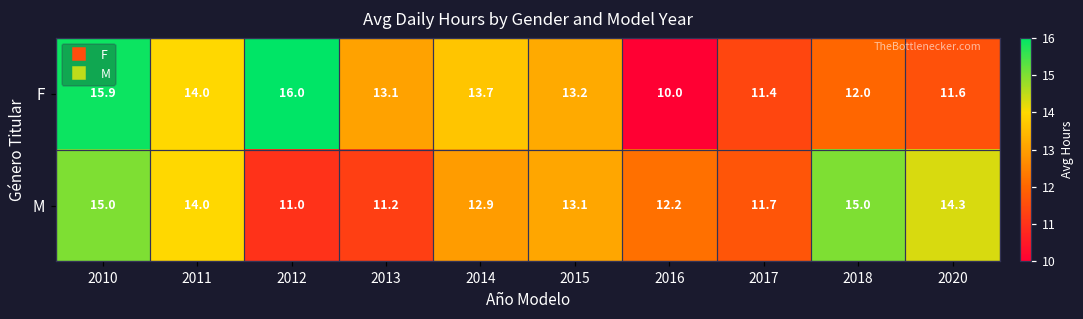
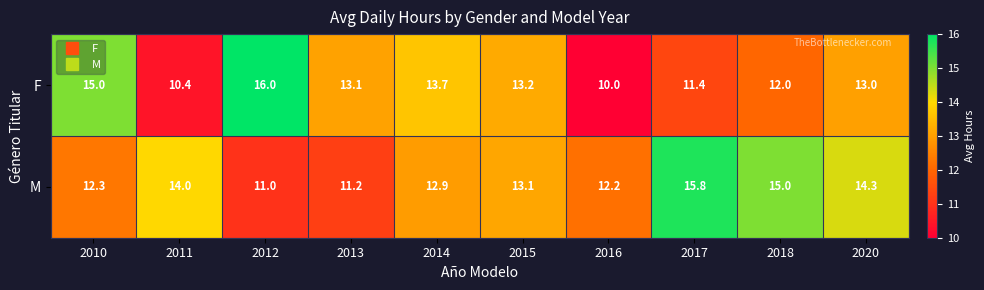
  {
    "F": {
-     "2010": 15.9,
-     "2011": 14.0,
+     "2010": 15.0,
+     "2011": 10.4,
      "2012": 16.0,
      "2013": 13.1,
      "2014": 13.7,
      "2015": 13.2,
      "2016": 10.0,
      "2017": 11.4,
      "2018": 12.0,
-     "2020": 11.6
+     "2020": 13.0
    },
    "M": {
-     "2010": 15.0,
+     "2010": 12.3,
      "2011": 14.0,
      "2012": 11.0,
      "2013": 11.2,
      "2014": 12.9,
      "2015": 13.1,
      "2016": 12.2,
-     "2017": 11.7,
+     "2017": 15.8,
      "2018": 15.0,
      "2020": 14.3
    }
  }
